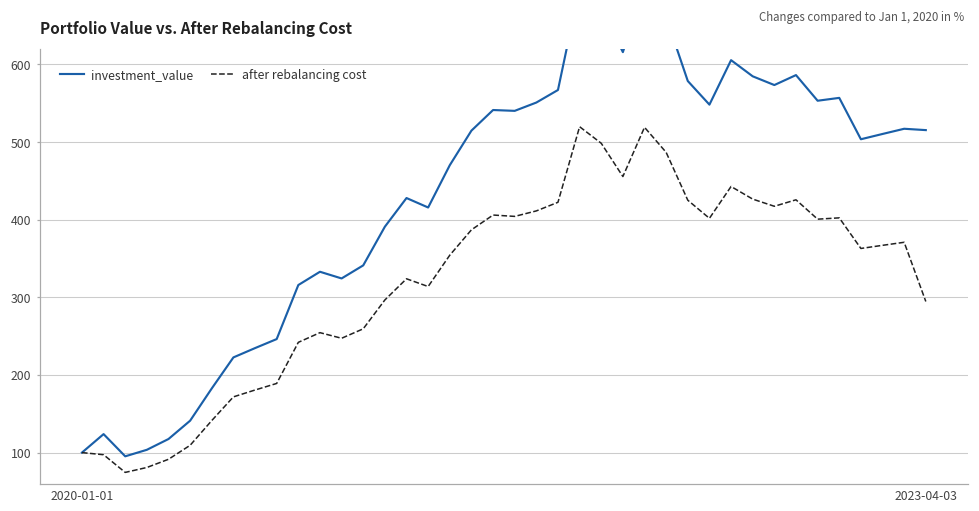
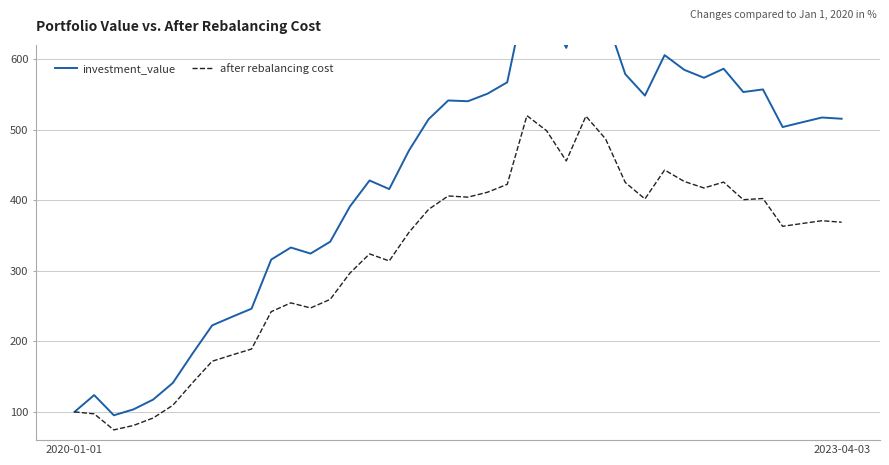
  {
    "investment_value": {
      "2023-04-03": 520
    },
    "after rebalancing cost": {
-     "2023-04-03": 290
+     "2023-04-03": 370
    }
  }
